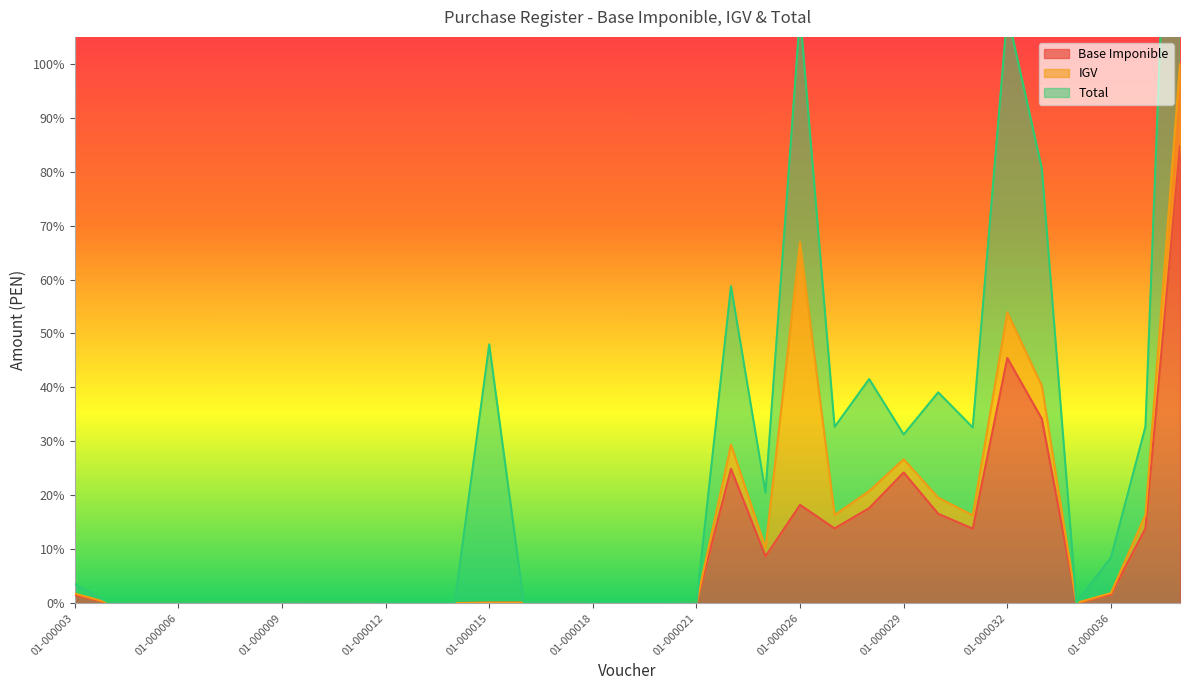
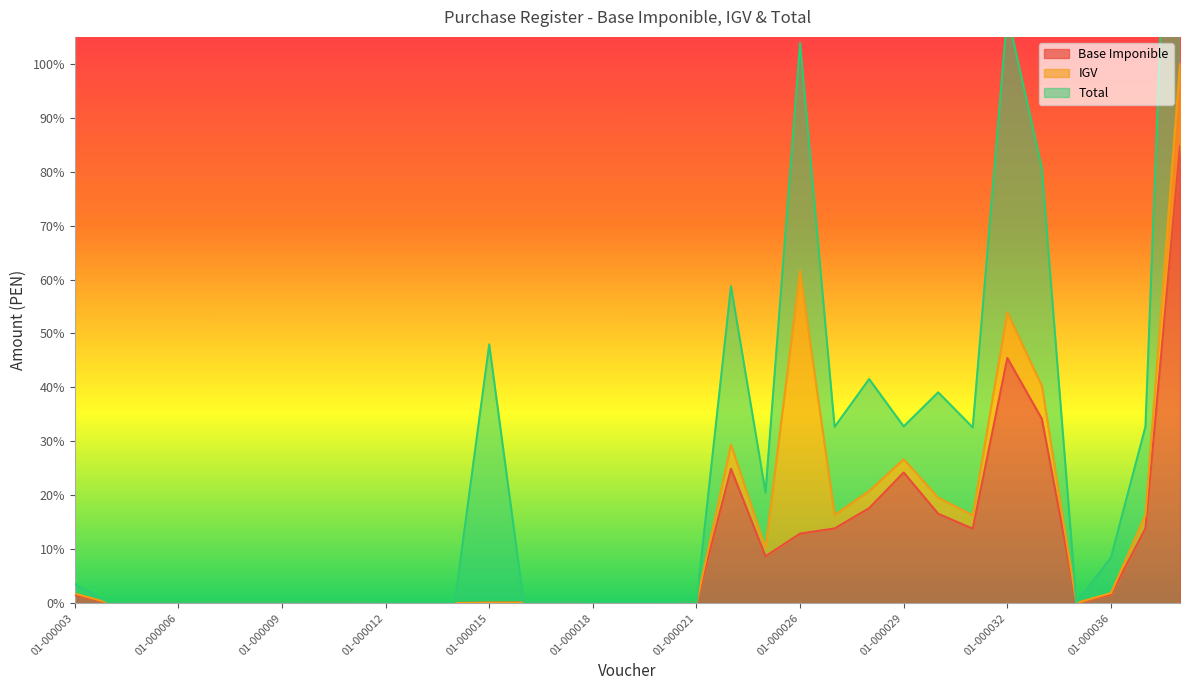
  {
    "Base Imponible": {
-     "01-000026": "18%",
+     "01-000026": "13%",
      "01-000029": "24%",
      "01-000032": "45%"
    },
    "IGV": {
      "01-000026": "49%",
      "01-000029": "2%",
      "01-000032": "8%"
    },
    "Total": {
      "01-000003": "2%",
      "01-000015": "48%",
-     "01-000029": "5%",
+     "01-000029": "6%",
      "01-000036": "7%"
    }
  }
